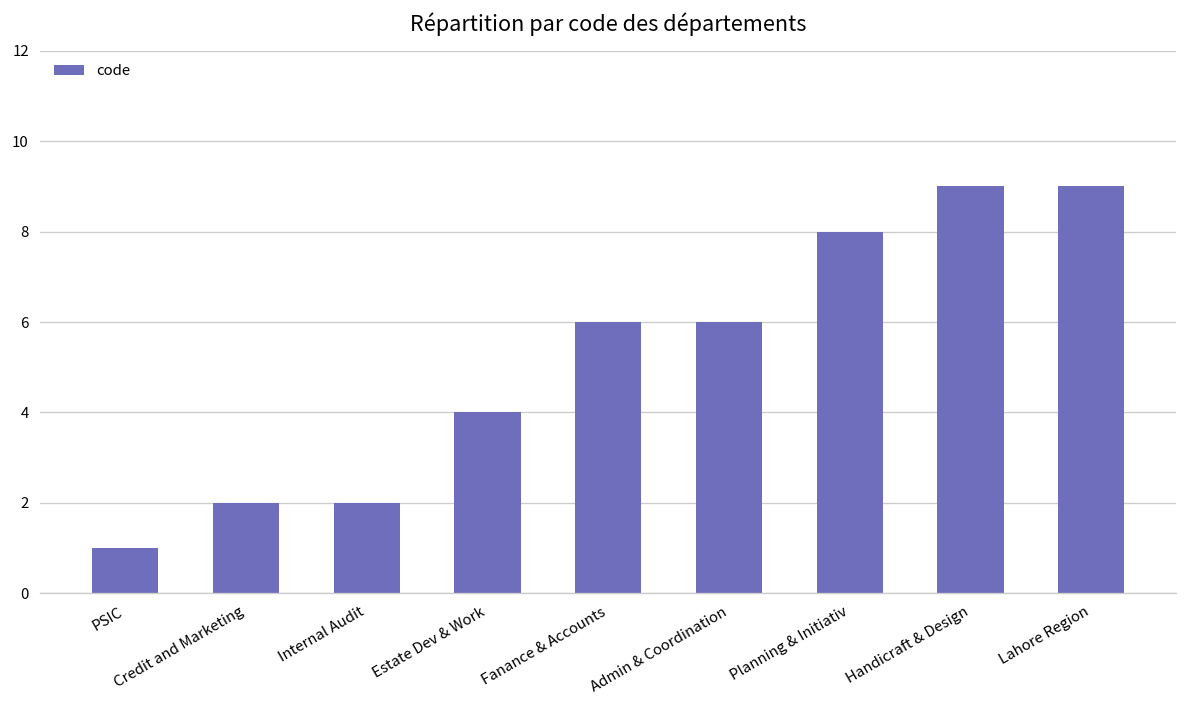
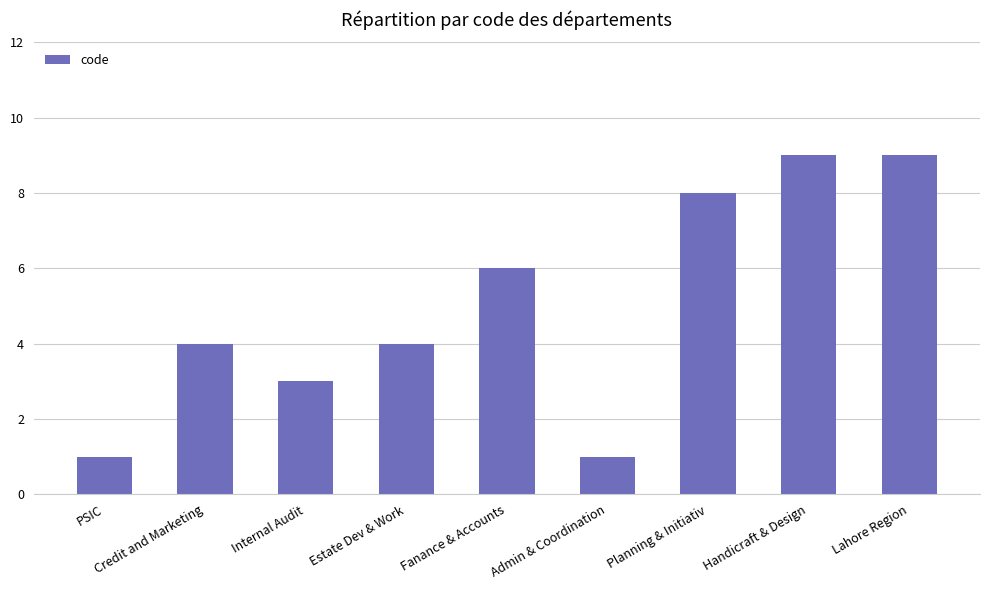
  {
    "PSIC": 1,
-   "Credit and Marketing": 2,
-   "Internal Audit": 2,
+   "Credit and Marketing": 4,
+   "Internal Audit": 3,
    "Estate Dev & Work": 4,
    "Fanance & Accounts": 6,
-   "Admin & Coordination": 6,
+   "Admin & Coordination": 1,
    "Planning & Initiativ": 8,
    "Handicraft & Design": 9,
    "Lahore Region": 9
  }
